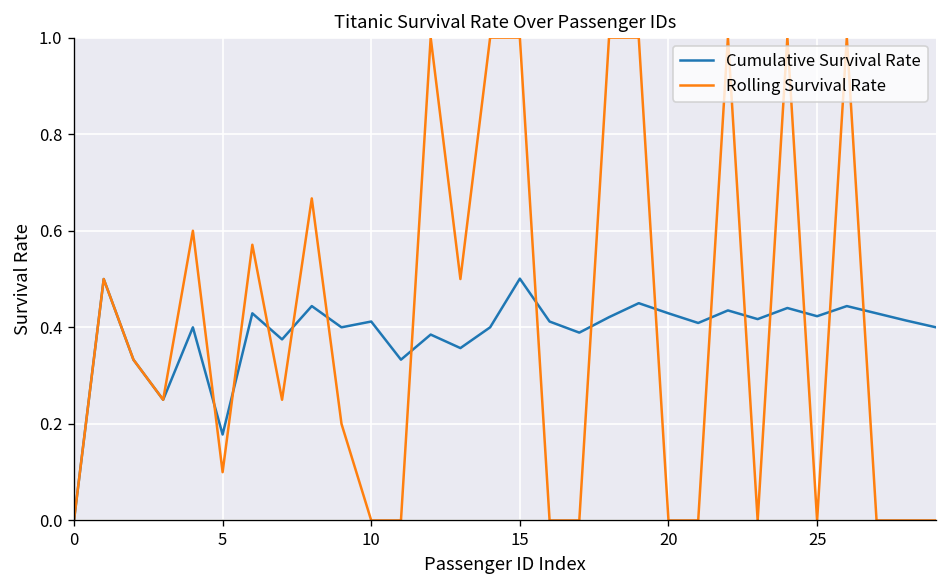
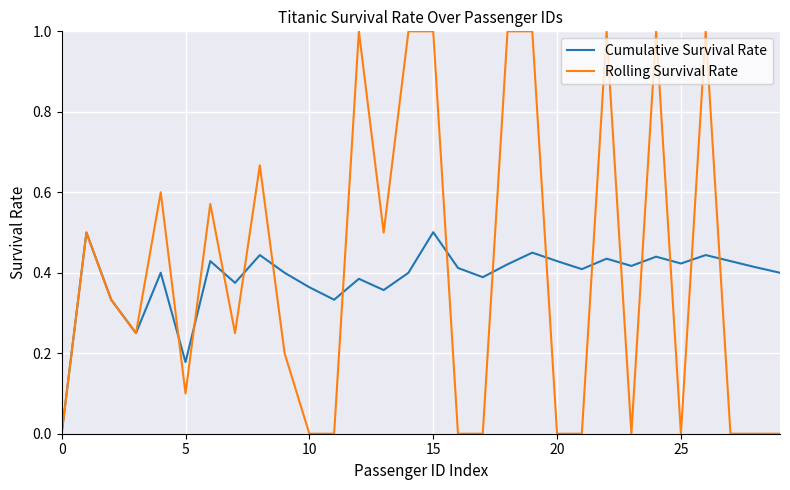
  {
    "Cumulative Survival Rate": {
      "5": 0.18,
-     "10": 0.41,
+     "10": 0.36,
      "15": 0.50,
      "20": 0.43,
      "25": 0.42
    },
    "Rolling Survival Rate": {
      "5": 0.10,
      "10": 0.00,
      "15": 1.00,
      "20": 0.00,
      "25": 0.00
    }
  }
